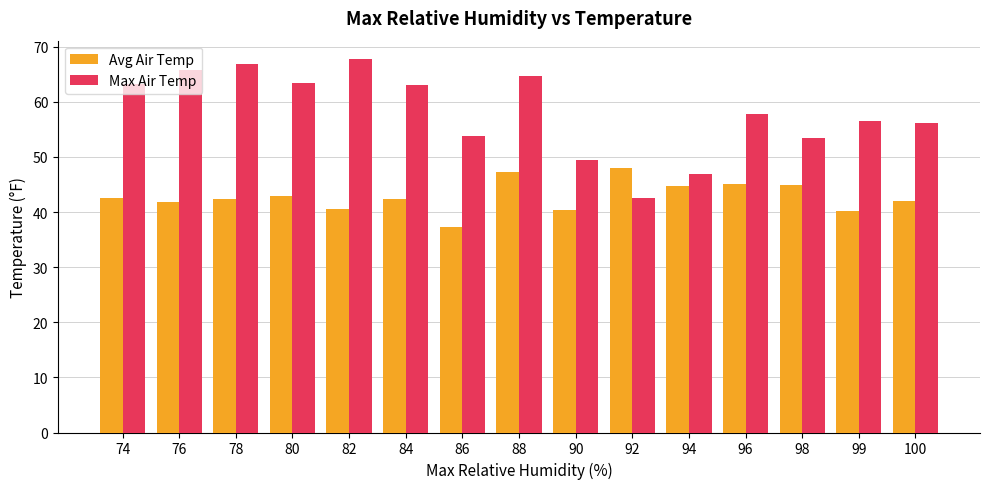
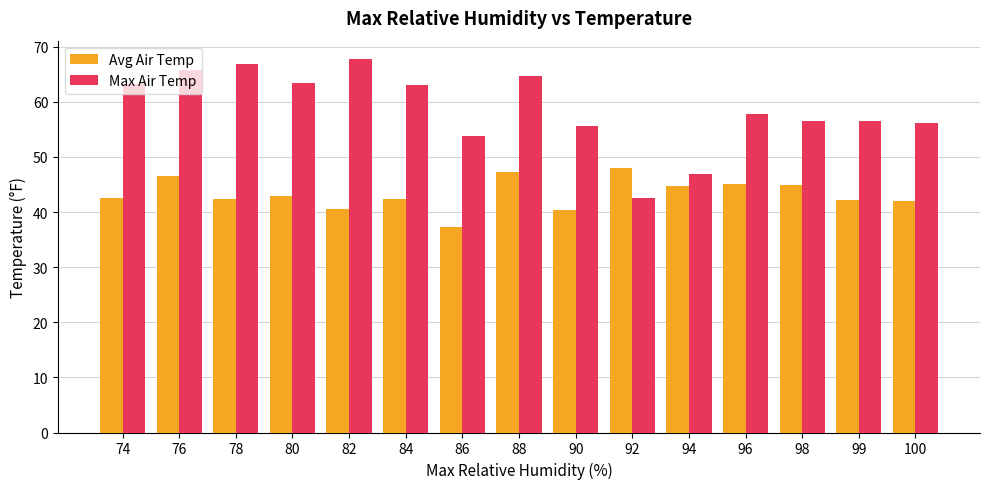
  {
    "Avg Air Temp": {
      "74": 43,
-     "76": 42,
+     "76": 47,
      "78": 42,
      "80": 43,
      "82": 41,
      "84": 42,
      "86": 37,
      "88": 47,
      "90": 40,
      "92": 48,
      "94": 45,
      "96": 45,
      "98": 45,
-     "99": 40,
+     "99": 42,
      "100": 42
    },
    "Max Air Temp": {
      "78": 67,
      "80": 63,
      "82": 68,
      "84": 63,
      "86": 54,
      "88": 65,
-     "90": 50,
+     "90": 56,
      "92": 43,
      "94": 47,
      "96": 58,
-     "98": 54,
+     "98": 57,
      "99": 57,
      "100": 56
    }
  }
